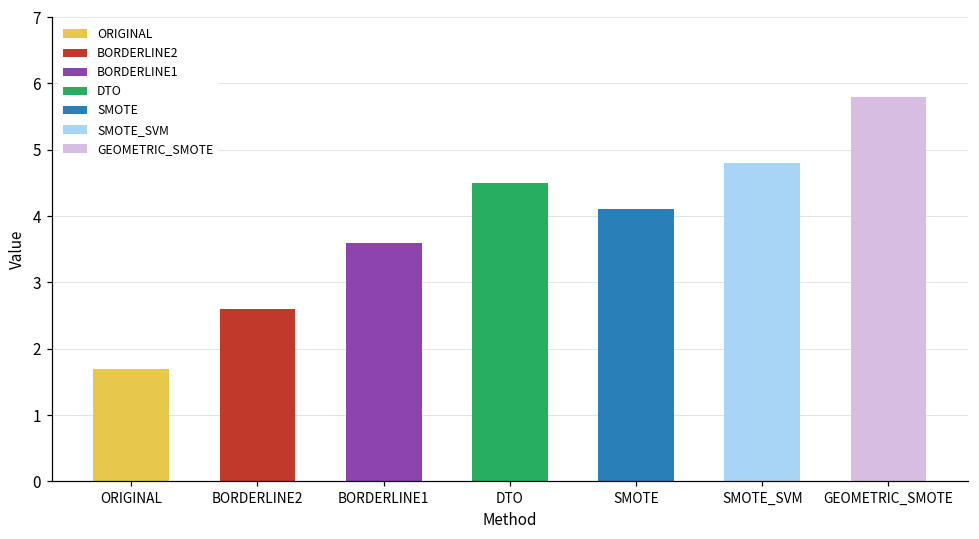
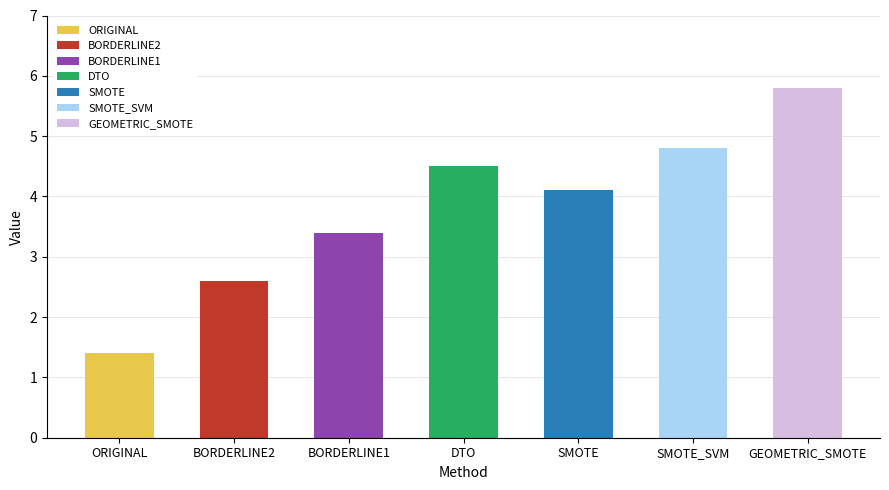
  {
-   "ORIGINAL": 1.7,
+   "ORIGINAL": 1.4,
    "BORDERLINE2": 2.6,
-   "BORDERLINE1": 3.6,
+   "BORDERLINE1": 3.4,
    "DTO": 4.5,
    "SMOTE": 4.1,
    "SMOTE_SVM": 4.8,
    "GEOMETRIC_SMOTE": 5.8
  }
